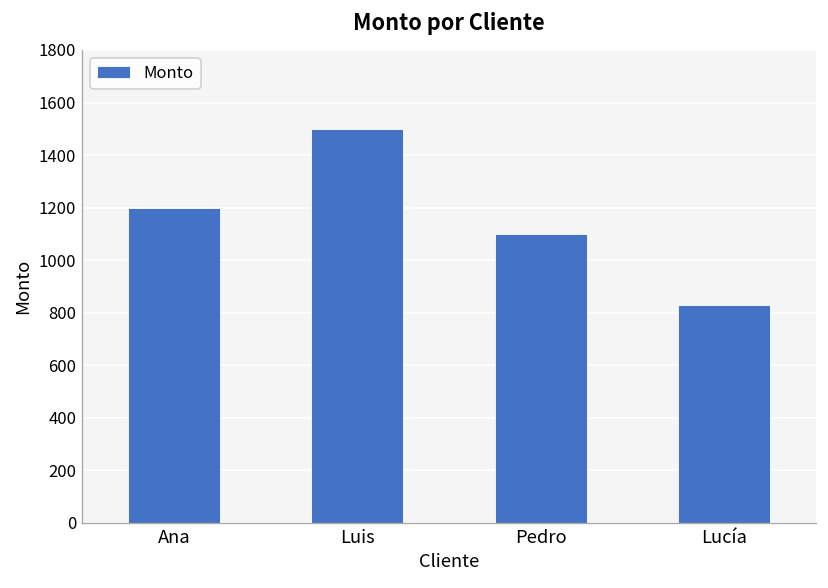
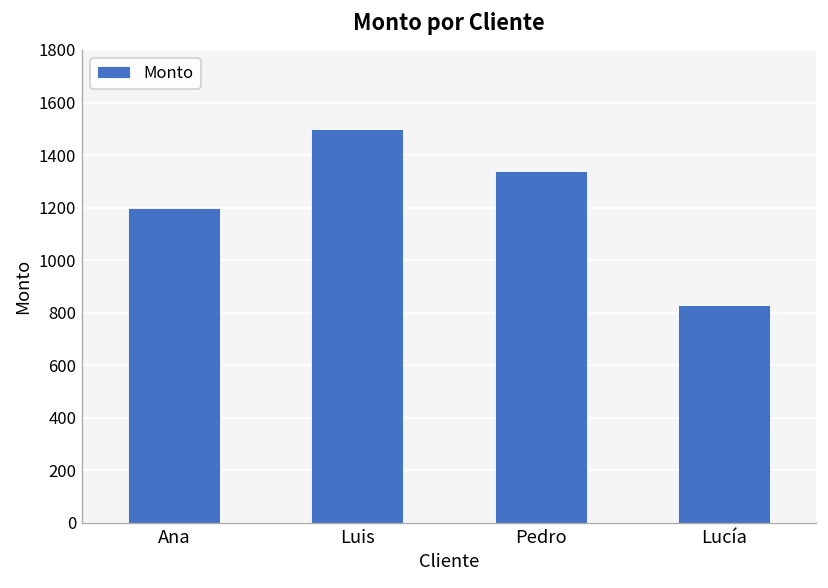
  {
    "Ana": 1200,
    "Luis": 1500,
-   "Pedro": 1100,
+   "Pedro": 1340,
    "Lucía": 830
  }
